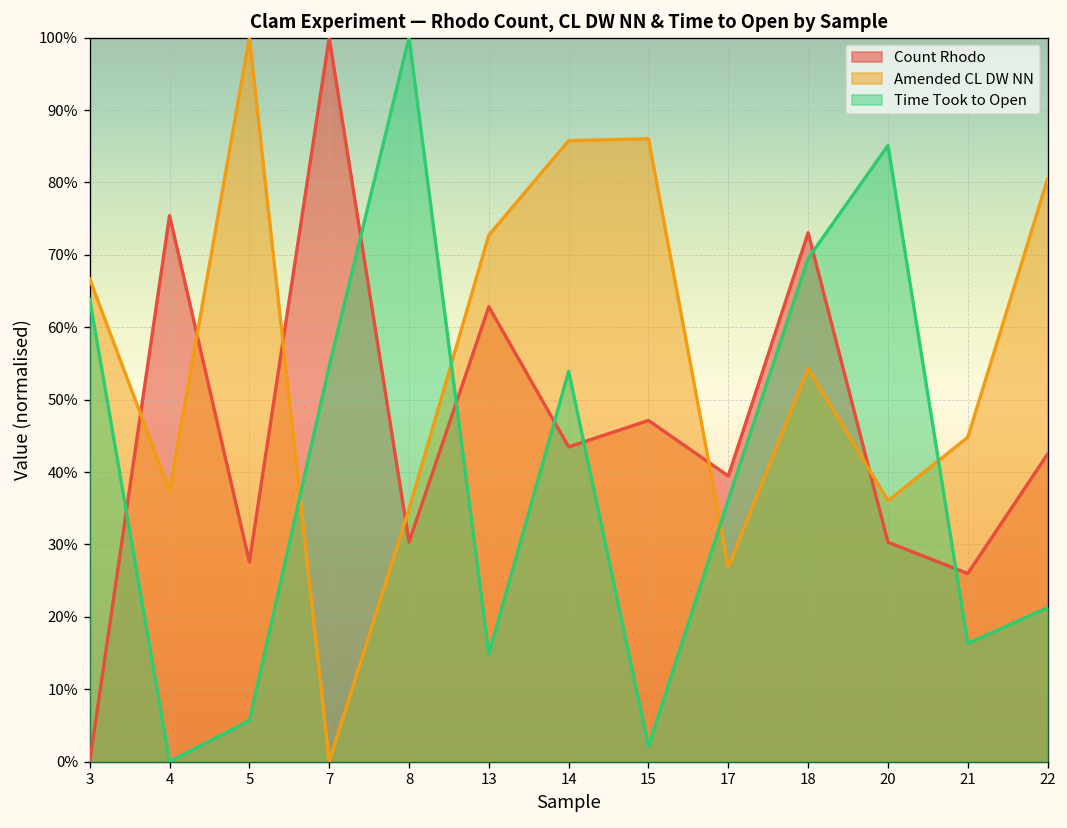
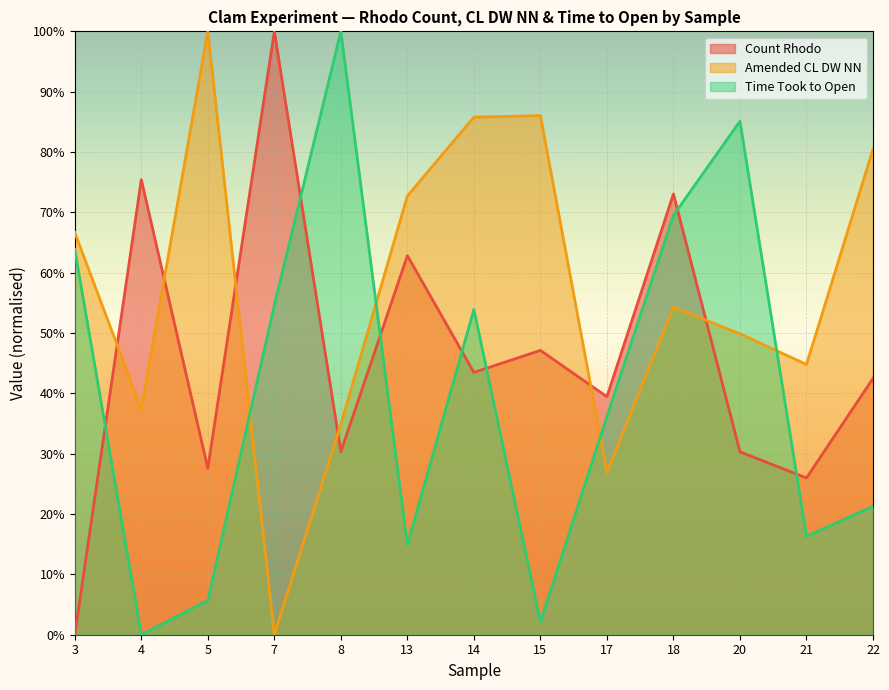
  {
    "Count Rhodo": {
      "3": "0%",
      "4": "75%",
      "5": "28%",
      "7": "100%",
      "8": "30%",
      "13": "63%",
      "14": "43%",
      "15": "47%",
      "17": "39%",
      "18": "73%",
      "20": "30%",
      "21": "26%",
      "22": "42%"
    },
    "Amended CL DW NN": {
      "3": "67%",
      "4": "37%",
      "5": "100%",
      "7": "0%",
      "8": "35%",
      "13": "73%",
      "14": "86%",
      "15": "86%",
      "17": "27%",
      "18": "54%",
-     "20": "36%",
+     "20": "50%",
      "21": "45%",
      "22": "80%"
    },
    "Time Took to Open": {
      "3": "64%",
      "4": "0%",
      "5": "6%",
      "7": "55%",
      "8": "100%",
      "13": "15%",
      "14": "54%",
      "15": "2%",
      "17": "36%",
      "18": "70%",
      "20": "85%",
      "21": "16%",
      "22": "21%"
    }
  }
